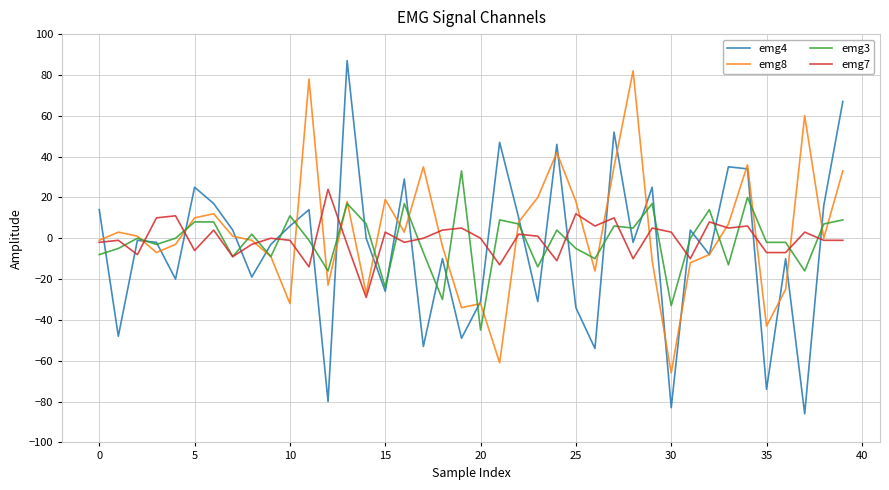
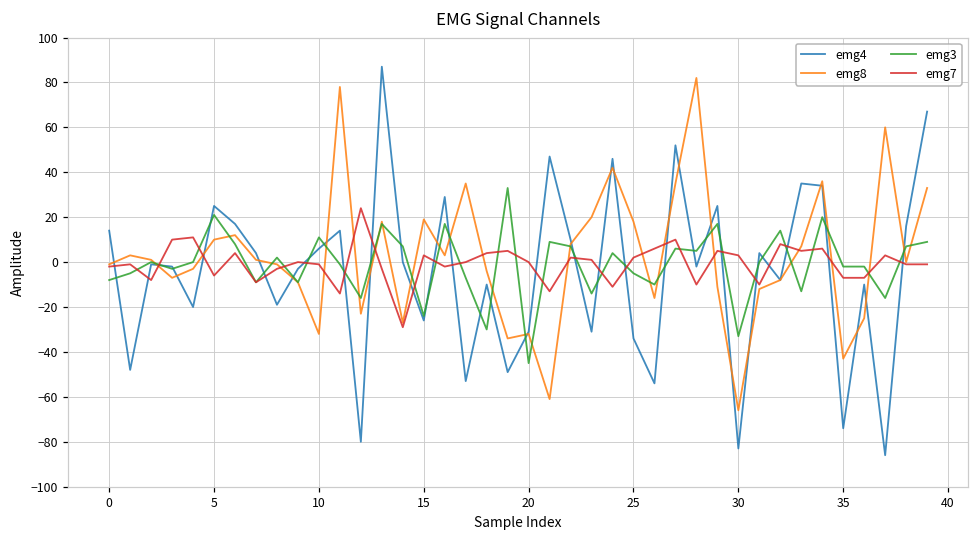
  {
    "emg4": {
      "0": 14,
      "5": 25,
      "10": 6,
      "15": -26,
      "25": -34,
      "30": -83,
      "35": -74
    },
    "emg8": {
      "5": 10,
      "10": -32,
      "15": 19,
      "25": 18,
      "30": -66,
      "35": -43
    },
    "emg3": {
      "0": -8,
-     "5": 8,
+     "5": 21,
      "10": 11,
      "15": -24,
      "20": -45,
      "25": -5,
      "30": -33,
      "35": -2
    },
    "emg7": {
      "5": -6,
      "10": -1,
      "15": 3,
      "20": 0,
-     "25": 12,
+     "25": 2,
      "30": 3,
      "35": -7
    }
  }
